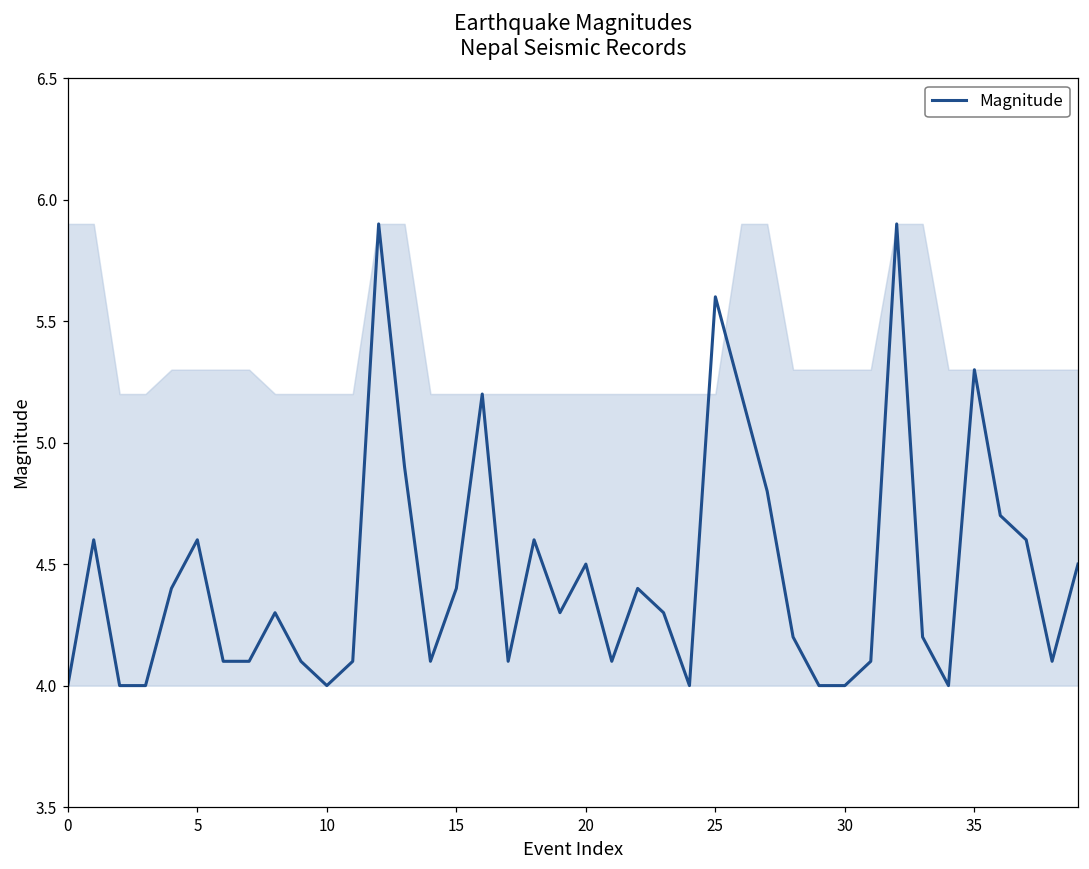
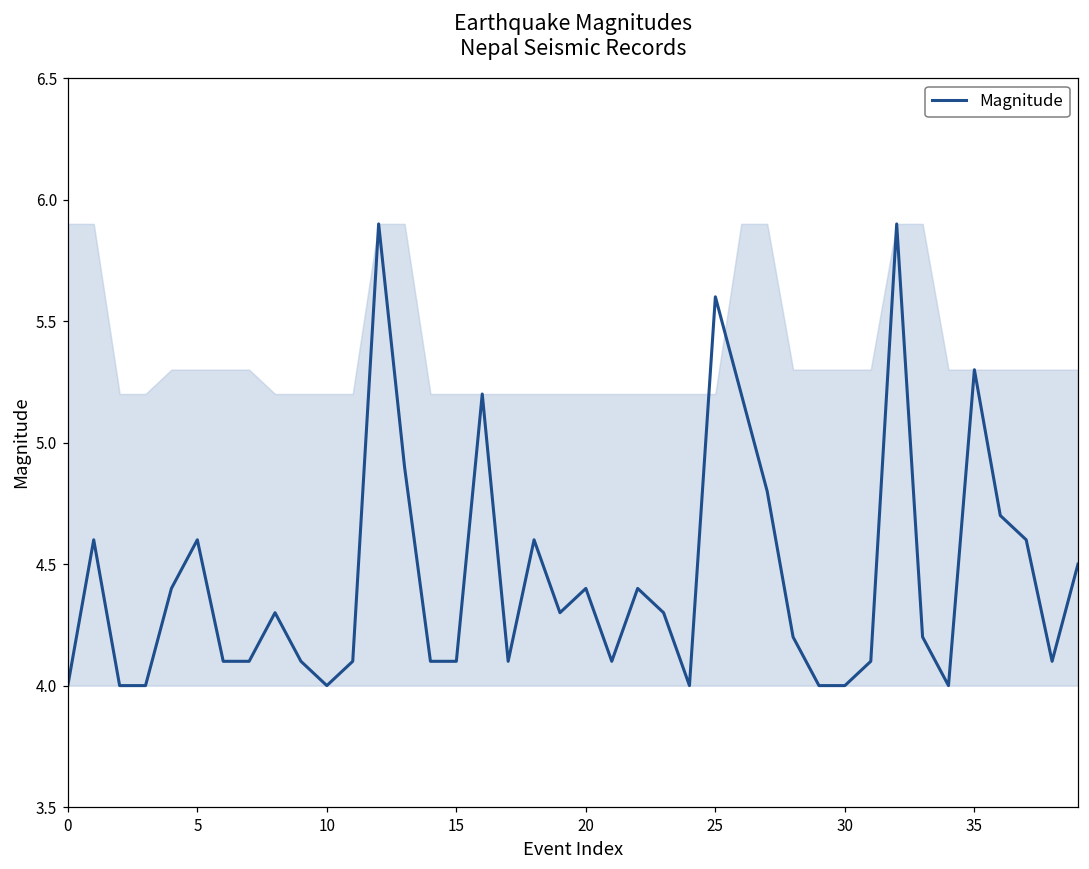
  {
    "Magnitude": {
      "0": 4.0,
      "5": 4.6,
      "10": 4.0,
-     "15": 4.4,
-     "20": 4.5,
+     "15": 4.1,
+     "20": 4.4,
      "25": 5.6,
      "30": 4.0
    }
  }
